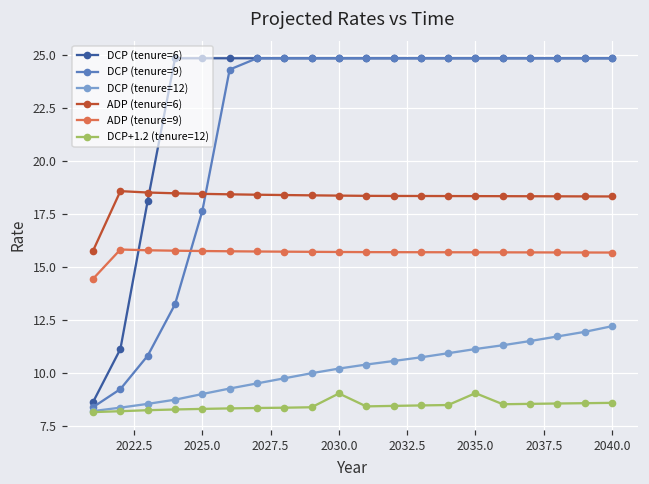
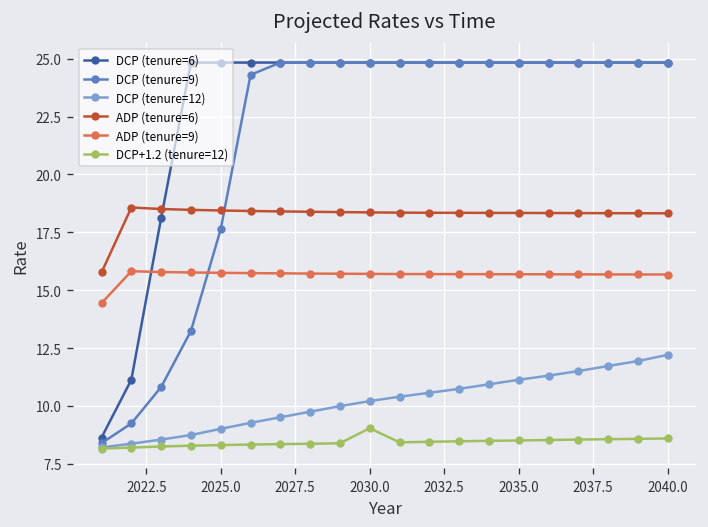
  {
    "DCP+1.2 (tenure=12)": {
      "2025.0": 8.3,
      "2030.0": 9.0,
-     "2035.0": 9.0,
+     "2035.0": 8.5,
      "2040.0": 8.6
    }
  }
